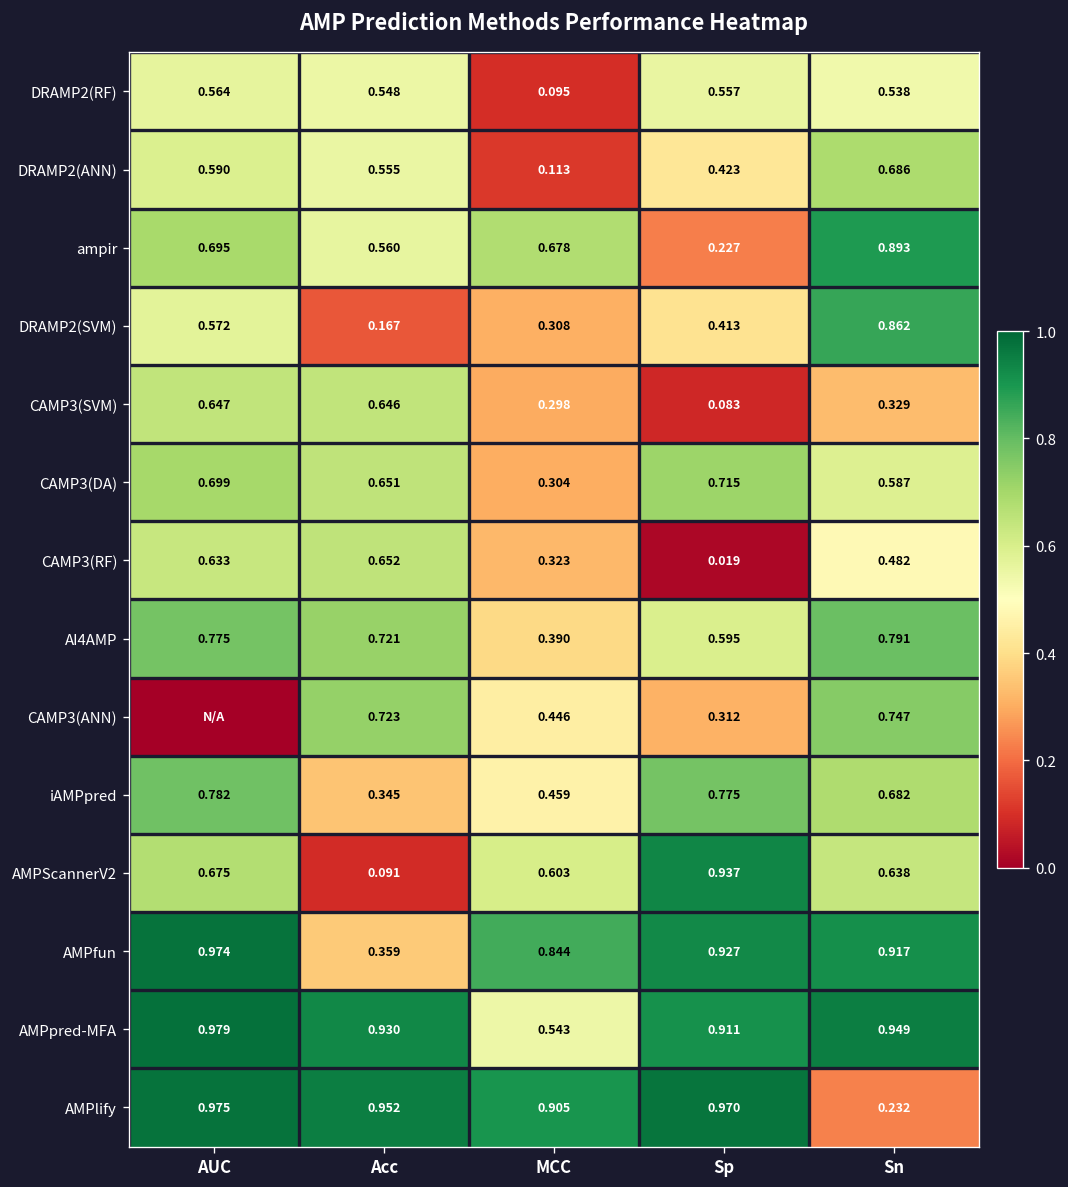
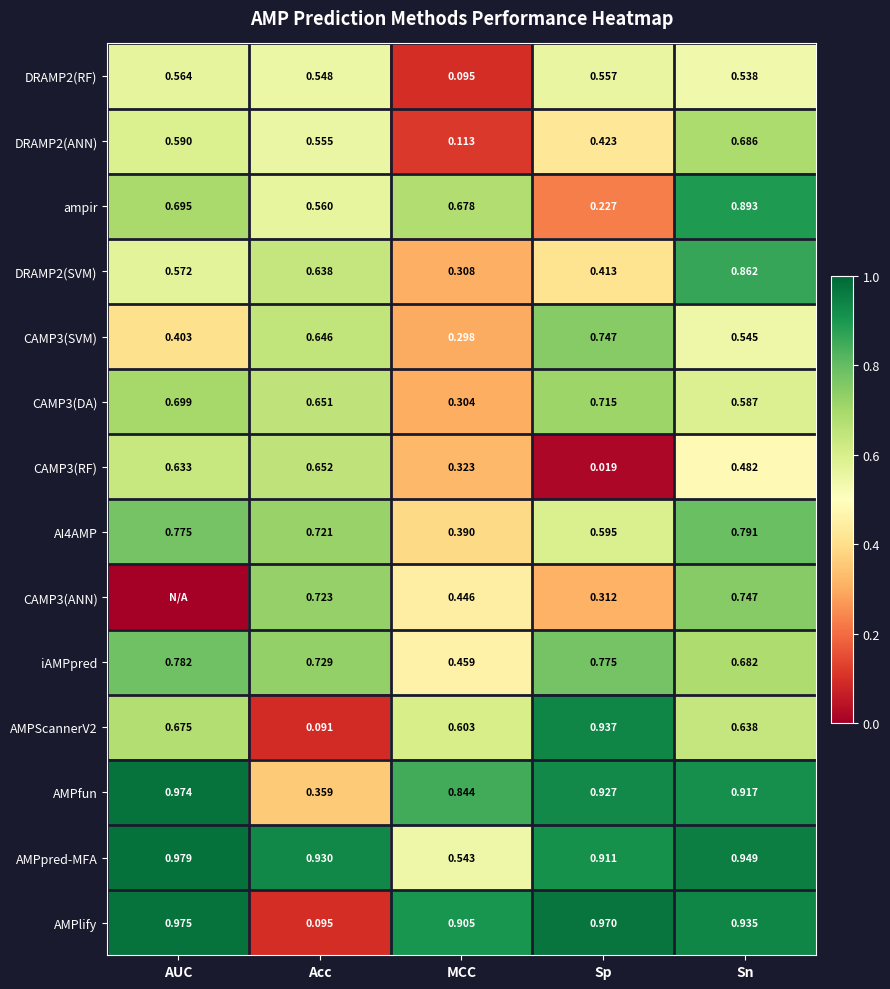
  {
    "DRAMP2(RF)": {
      "AUC": 0.564,
      "Acc": 0.548,
      "MCC": 0.095,
      "Sp": 0.557,
      "Sn": 0.538
    },
    "DRAMP2(ANN)": {
      "AUC": 0.590,
      "Acc": 0.555,
      "MCC": 0.113,
      "Sp": 0.423,
      "Sn": 0.686
    },
    "ampir": {
      "AUC": 0.695,
      "Acc": 0.560,
      "MCC": 0.678,
      "Sp": 0.227,
      "Sn": 0.893
    },
    "DRAMP2(SVM)": {
      "AUC": 0.572,
-     "Acc": 0.167,
+     "Acc": 0.638,
      "MCC": 0.308,
      "Sp": 0.413,
      "Sn": 0.862
    },
    "CAMP3(SVM)": {
-     "AUC": 0.647,
+     "AUC": 0.403,
      "Acc": 0.646,
      "MCC": 0.298,
-     "Sp": 0.083,
-     "Sn": 0.329
+     "Sp": 0.747,
+     "Sn": 0.545
    },
    "CAMP3(DA)": {
      "AUC": 0.699,
      "Acc": 0.651,
      "MCC": 0.304,
      "Sp": 0.715,
      "Sn": 0.587
    },
    "CAMP3(RF)": {
      "AUC": 0.633,
      "Acc": 0.652,
      "MCC": 0.323,
      "Sp": 0.019,
      "Sn": 0.482
    },
    "AI4AMP": {
      "AUC": 0.775,
      "Acc": 0.721,
      "MCC": 0.390,
      "Sp": 0.595,
      "Sn": 0.791
    },
    "CAMP3(ANN)": {
      "Acc": 0.723,
      "MCC": 0.446,
      "Sp": 0.312,
      "Sn": 0.747
    },
    "iAMPpred": {
      "AUC": 0.782,
-     "Acc": 0.345,
+     "Acc": 0.729,
      "MCC": 0.459,
      "Sp": 0.775,
      "Sn": 0.682
    },
    "AMPScannerV2": {
      "AUC": 0.675,
      "Acc": 0.091,
      "MCC": 0.603,
      "Sp": 0.937,
      "Sn": 0.638
    },
    "AMPfun": {
      "AUC": 0.974,
      "Acc": 0.359,
      "MCC": 0.844,
      "Sp": 0.927,
      "Sn": 0.917
    },
    "AMPpred-MFA": {
      "AUC": 0.979,
      "Acc": 0.930,
      "MCC": 0.543,
      "Sp": 0.911,
      "Sn": 0.949
    },
    "AMPlify": {
      "AUC": 0.975,
-     "Acc": 0.952,
+     "Acc": 0.095,
      "MCC": 0.905,
      "Sp": 0.970,
-     "Sn": 0.232
+     "Sn": 0.935
    }
  }
